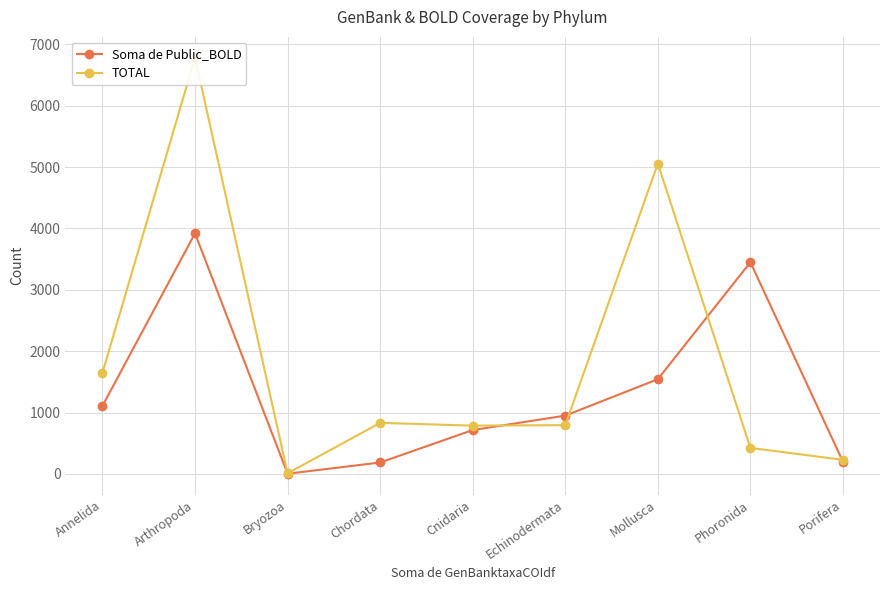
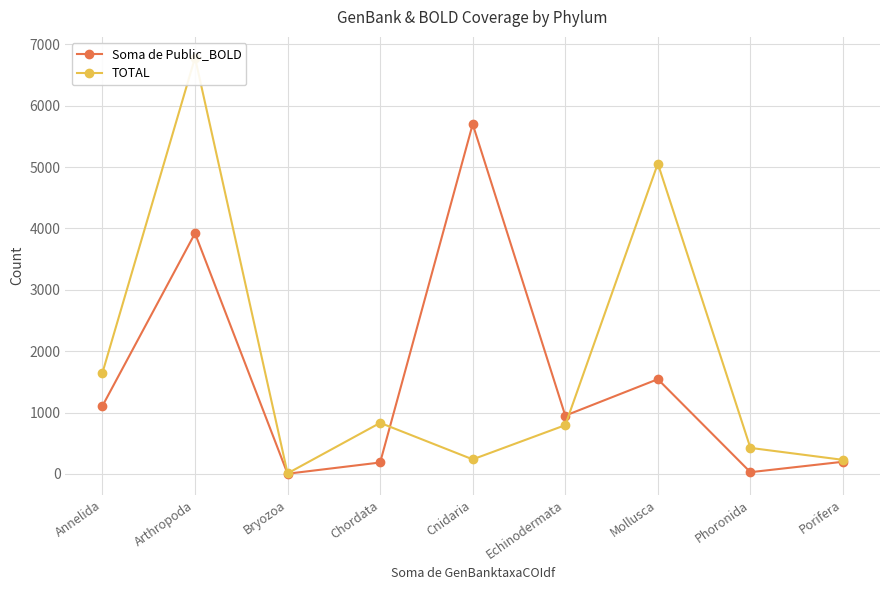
  {
    "Soma de Public_BOLD": {
      "Annelida": 1100,
      "Arthropoda": 3900,
      "Chordata": 200,
-     "Cnidaria": 700,
+     "Cnidaria": 5700,
      "Echinodermata": 900,
      "Mollusca": 1500,
-     "Phoronida": 3500
+     "Phoronida": 0
    },
    "TOTAL": {
      "Annelida": 1600,
      "Chordata": 800,
-     "Cnidaria": 800,
+     "Cnidaria": 200,
      "Echinodermata": 800,
      "Mollusca": 5100,
      "Phoronida": 400
    }
  }
